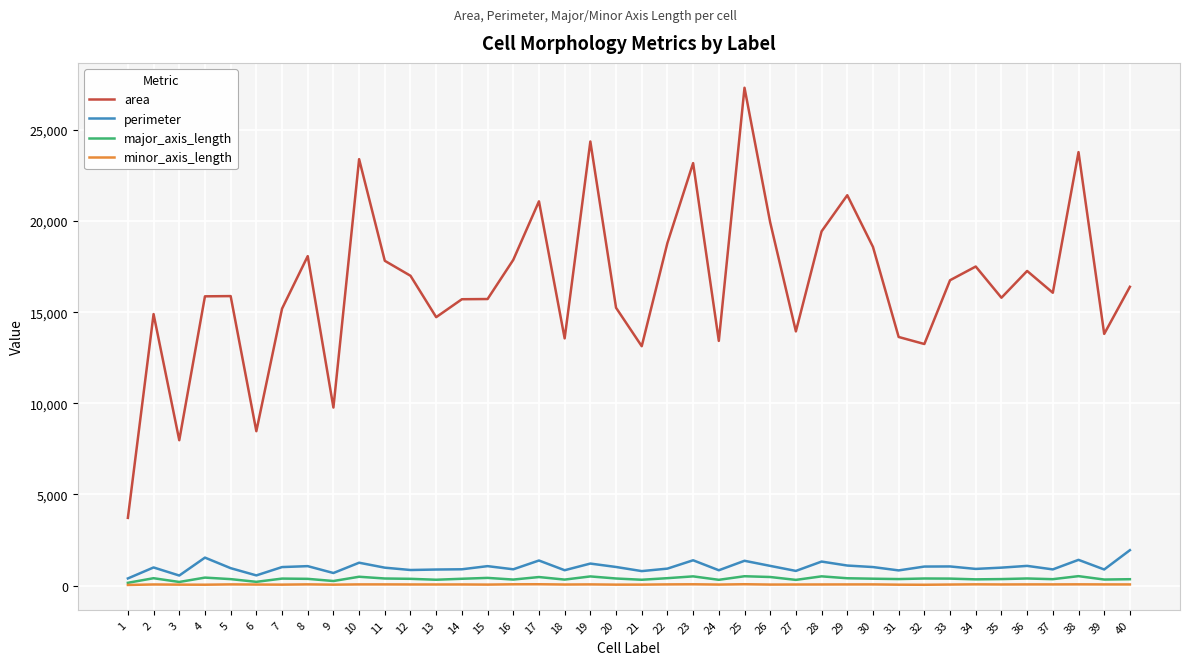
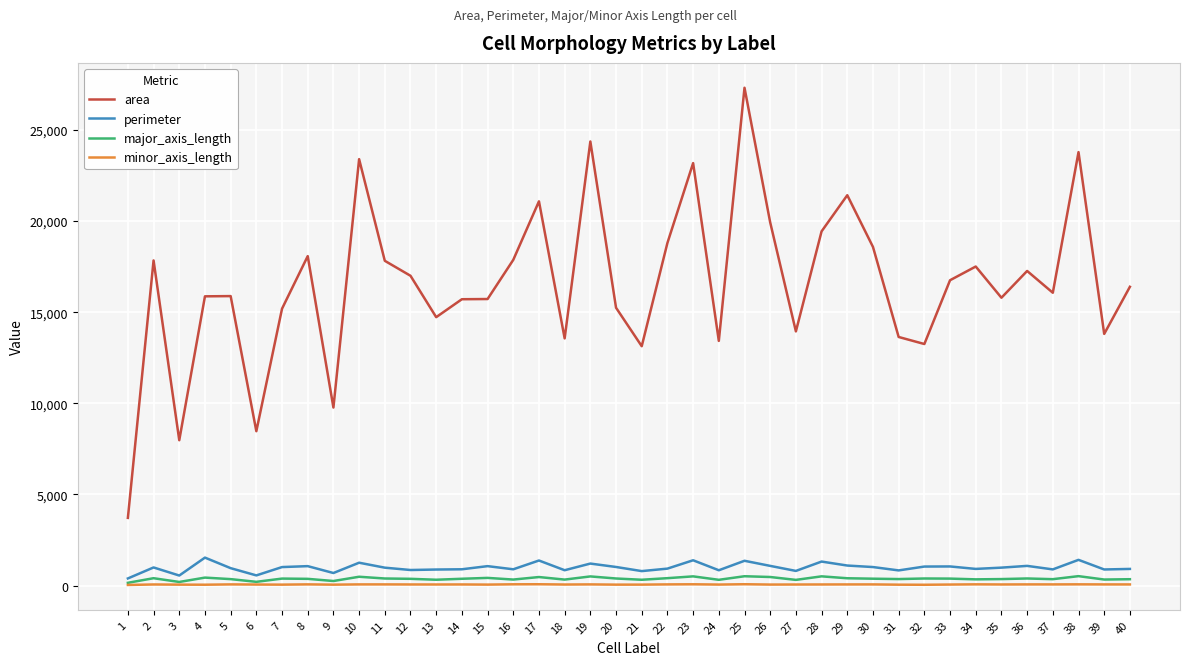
  {
    "area": {
      "1": "3,700",
-     "2": "14,900",
+     "2": "17,800",
      "3": "8,000",
      "4": "15,900",
      "5": "15,900",
      "6": "8,500",
      "7": "15,200",
      "8": "18,100",
      "9": "9,800",
      "10": "23,400",
      "11": "17,800",
      "12": "17,000",
      "13": "14,700",
      "14": "15,700",
      "15": "15,700",
      "16": "17,900",
      "17": "21,100",
      "18": "13,600",
      "19": "24,400",
      "20": "15,200",
      "21": "13,100",
      "22": "18,800",
      "23": "23,200",
      "24": "13,400",
      "25": "27,300",
      "26": "19,900",
      "27": "13,900",
      "28": "19,400",
      "29": "21,400",
      "30": "18,600",
      "31": "13,600",
      "32": "13,300",
      "33": "16,800",
      "34": "17,500",
      "35": "15,800",
      "36": "17,300",
      "37": "16,100",
      "38": "23,800",
      "39": "13,800",
      "40": "16,400"
    },
    "perimeter": {
      "1": "400",
      "2": "1,000",
      "3": "600",
      "4": "1,500",
      "5": "1,000",
      "6": "600",
      "7": "1,000",
      "8": "1,100",
      "9": "700",
      "10": "1,300",
      "11": "1,000",
      "12": "900",
      "13": "900",
      "14": "900",
      "15": "1,100",
      "16": "900",
      "17": "1,400",
      "18": "800",
      "19": "1,200",
      "20": "1,000",
      "21": "800",
      "22": "900",
      "23": "1,400",
      "24": "800",
      "25": "1,400",
      "26": "1,100",
      "27": "800",
      "28": "1,300",
      "29": "1,100",
      "30": "1,000",
      "31": "800",
      "32": "1,000",
      "33": "1,100",
      "34": "900",
      "35": "1,000",
      "36": "1,100",
      "37": "900",
      "38": "1,400",
      "39": "900",
-     "40": "1,900"
+     "40": "900"
    },
    "major_axis_length": {
      "2": "400",
      "3": "200",
      "4": "400",
      "5": "400",
      "6": "200",
      "7": "400",
      "8": "400",
      "9": "300",
      "10": "500",
      "11": "400",
      "12": "400",
      "13": "300",
      "14": "400",
      "15": "400",
      "16": "300",
      "17": "500",
      "18": "300",
      "19": "500",
      "20": "400",
      "21": "300",
      "22": "400",
      "23": "500",
      "24": "300",
      "25": "500",
      "26": "500",
      "27": "300",
      "28": "500",
      "29": "400",
      "30": "400",
      "31": "400",
      "32": "400",
      "33": "400",
      "34": "300",
      "35": "400",
      "36": "400",
      "37": "400",
      "38": "500",
      "39": "300",
      "40": "400"
    },
    "minor_axis_length": {
      "2": "100",
      "3": "100",
      "4": "0",
      "5": "100",
      "6": "100",
      "7": "100",
      "8": "100",
      "9": "100",
      "10": "100",
      "11": "100",
      "12": "100",
      "13": "100",
      "14": "100",
      "15": "100",
      "16": "100",
      "17": "100",
      "18": "100",
      "19": "100",
      "20": "100",
      "21": "100",
      "22": "100",
      "23": "100",
      "24": "100",
      "25": "100",
      "26": "100",
      "27": "100",
      "28": "100",
      "29": "100",
      "30": "100",
      "31": "100",
      "32": "0",
      "33": "100",
      "34": "100",
      "35": "100",
      "36": "100",
      "37": "100",
      "38": "100",
      "39": "100",
      "40": "100"
    }
  }
